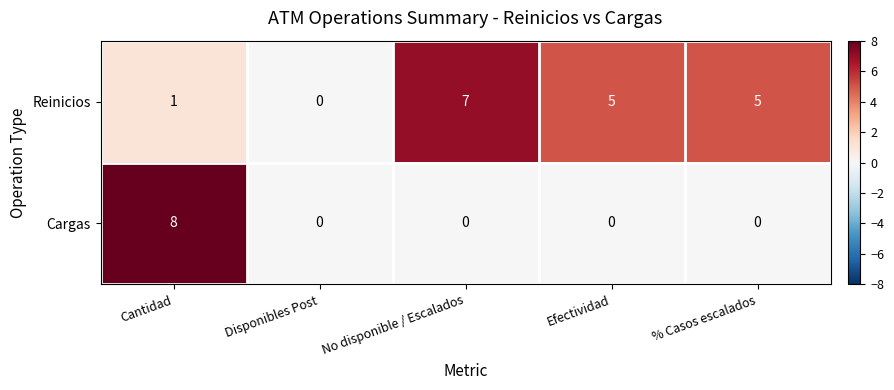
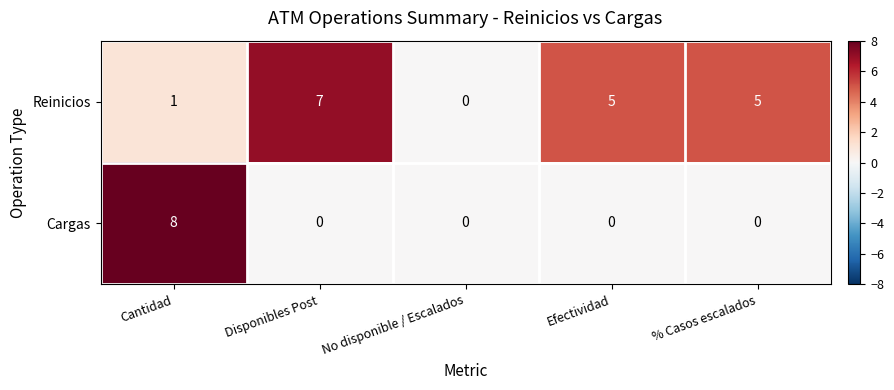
  {
    "Reinicios": {
      "Cantidad": 1,
-     "Disponibles Post": 0,
-     "No disponible / Escalados": 7,
+     "Disponibles Post": 7,
+     "No disponible / Escalados": 0,
      "Efectividad": 5,
      "% Casos escalados": 5
    },
    "Cargas": {
      "Cantidad": 8,
      "Disponibles Post": 0,
      "No disponible / Escalados": 0,
      "Efectividad": 0,
      "% Casos escalados": 0
    }
  }
